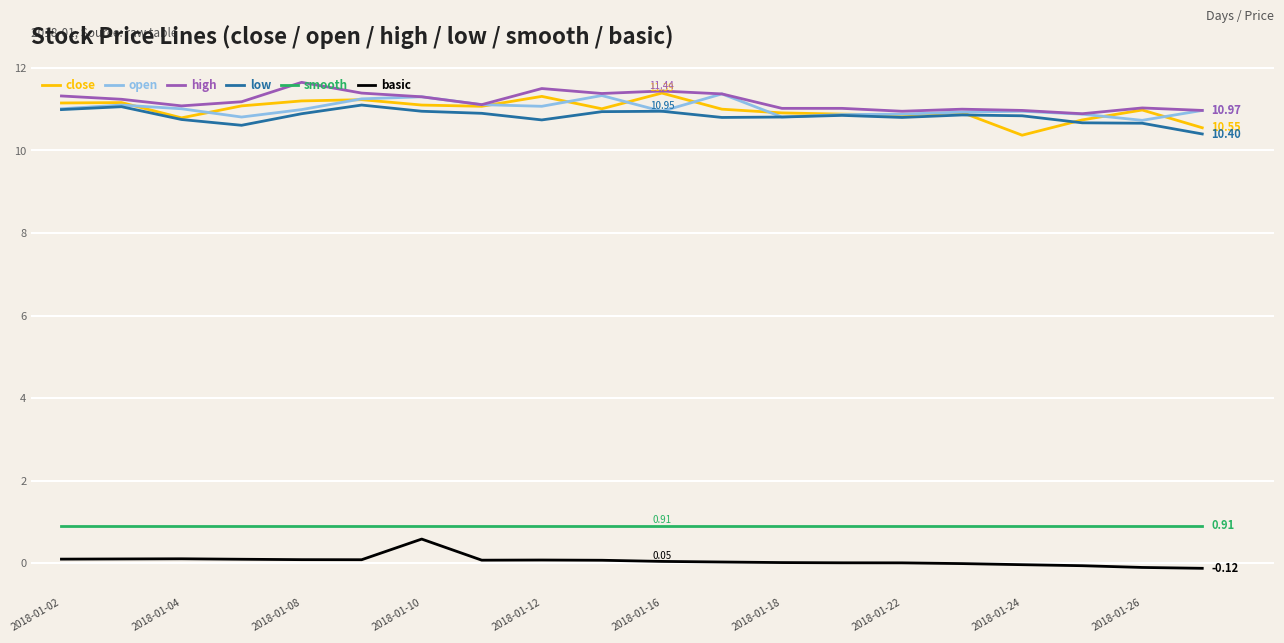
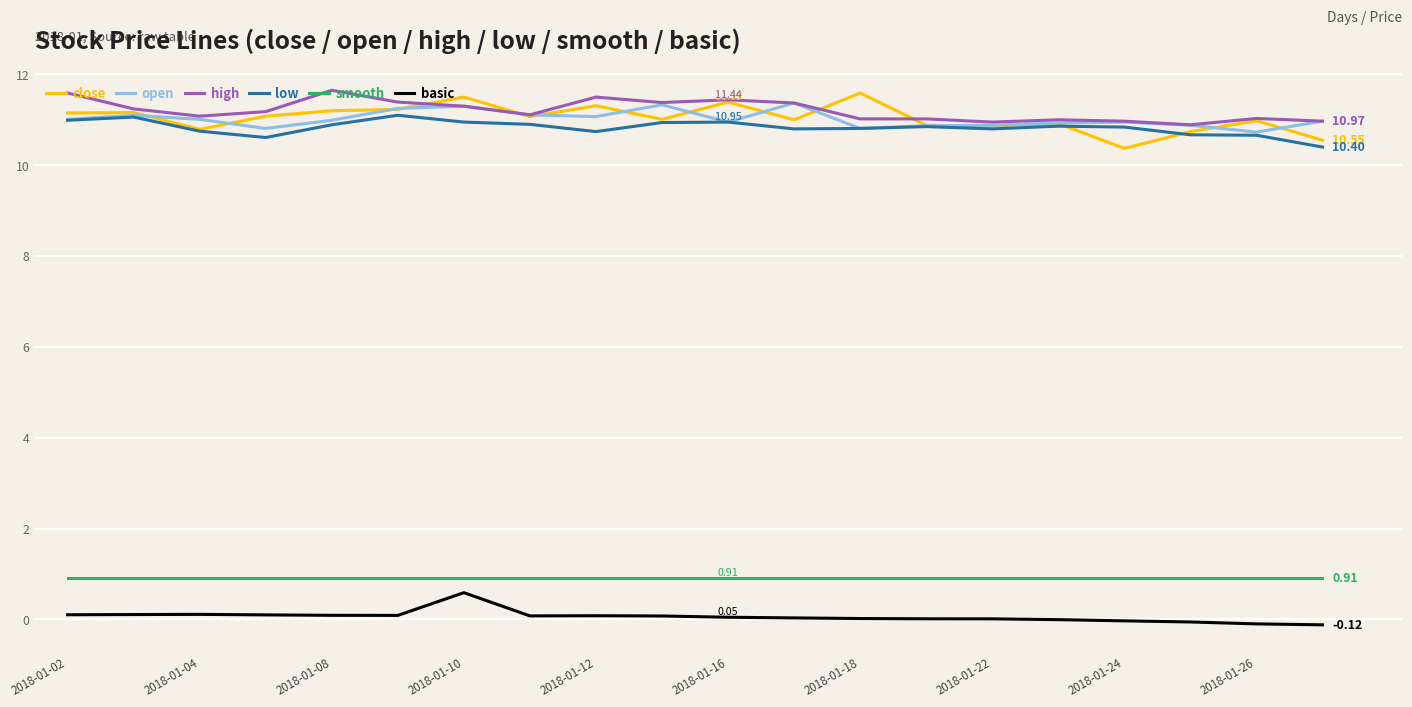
  {
    "close": {
      "2018-01-02": 11.2,
      "2018-01-08": 11.2,
-     "2018-01-10": 11.1,
+     "2018-01-10": 11.5,
      "2018-01-12": 11.3,
-     "2018-01-18": 10.9,
+     "2018-01-18": 11.6,
      "2018-01-24": 10.4
    },
    "open": {
      "2018-01-04": 11.0,
      "2018-01-08": 11.0,
      "2018-01-12": 11.1,
      "2018-01-26": 10.7
    },
    "high": {
-     "2018-01-02": 11.3,
+     "2018-01-02": 11.6,
      "2018-01-04": 11.1,
      "2018-01-08": 11.7,
      "2018-01-12": 11.5,
      "2018-01-18": 11.0,
      "2018-01-22": 11.0
    },
    "low": {
      "2018-01-08": 10.9,
      "2018-01-10": 11.0,
      "2018-01-12": 10.7,
      "2018-01-24": 10.8,
      "2018-01-26": 10.7
    },
    "smooth": {
      "2018-01-16": 0.91
    },
    "basic": {
      "2018-01-16": 0.05
    }
  }
